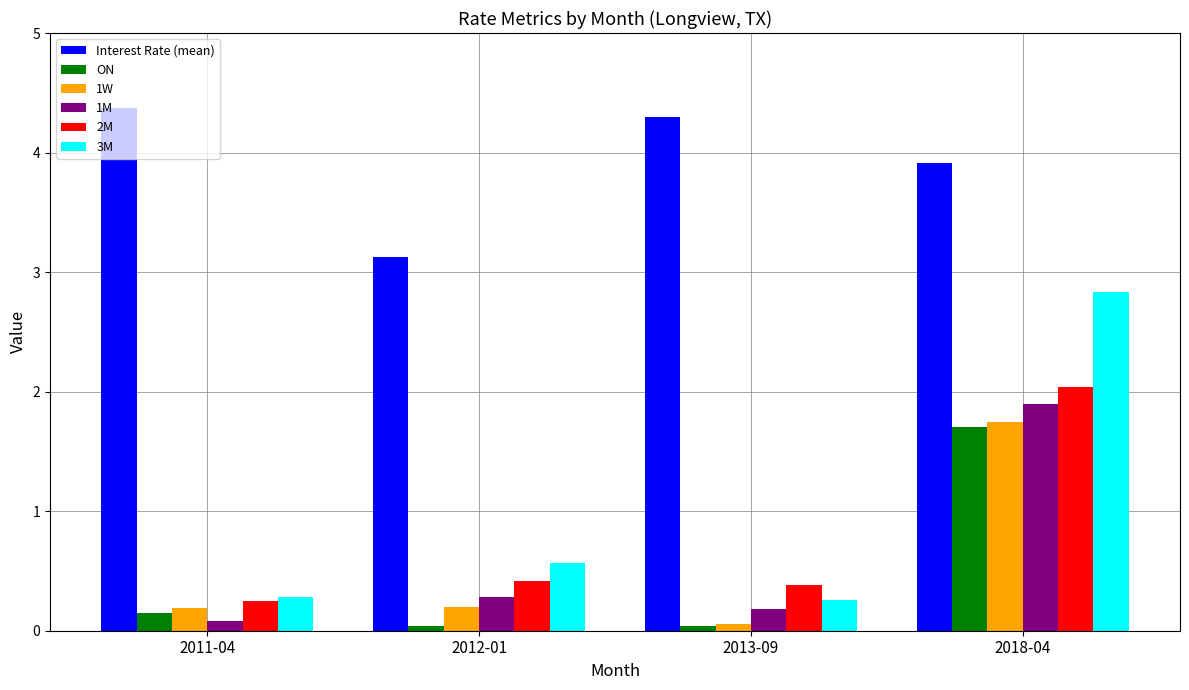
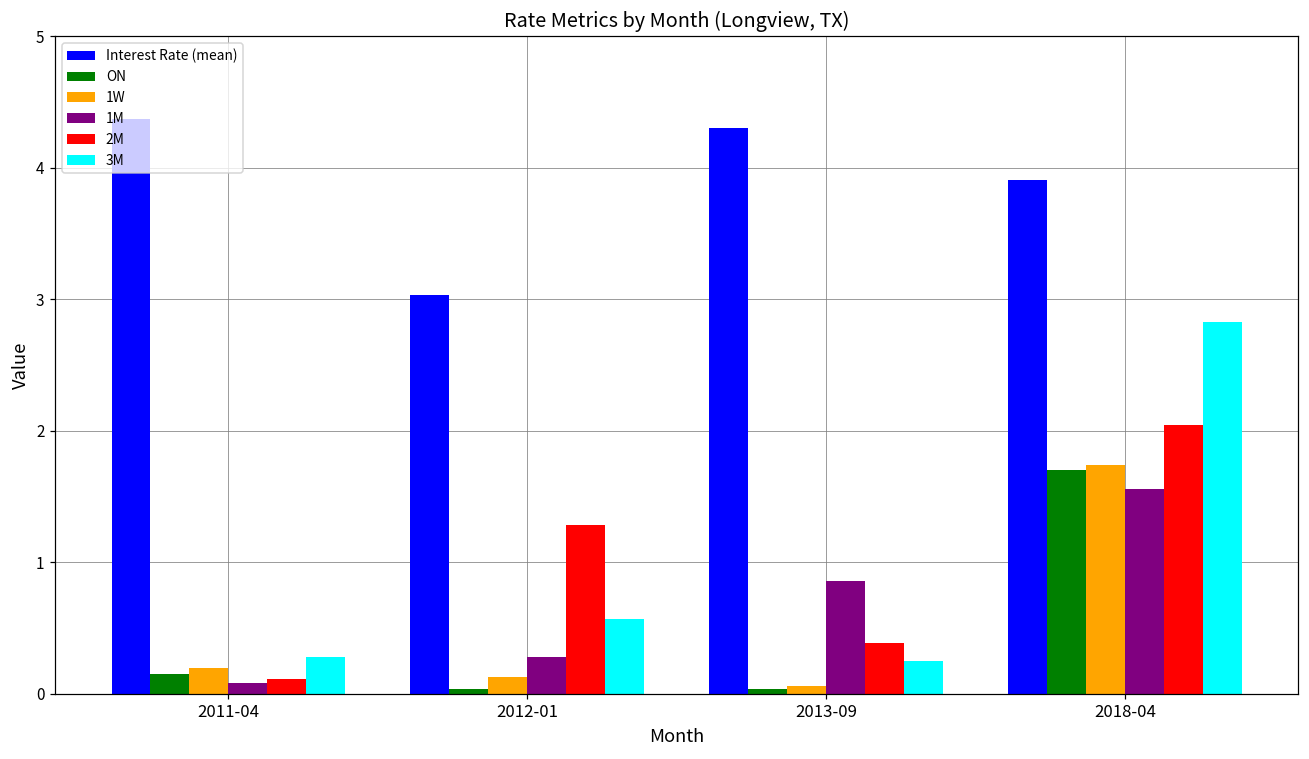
  {
    "Interest Rate (mean)": {
-     "2012-01": 3.13,
+     "2012-01": 3.03,
      "2013-09": 4.30,
      "2018-04": 3.91
    },
    "ON": {
      "2011-04": 0.15,
      "2012-01": 0.04,
      "2013-09": 0.04,
      "2018-04": 1.70
    },
    "1W": {
      "2011-04": 0.19,
-     "2012-01": 0.20,
+     "2012-01": 0.13,
      "2013-09": 0.06,
      "2018-04": 1.74
    },
    "1M": {
      "2011-04": 0.08,
      "2012-01": 0.28,
-     "2013-09": 0.18,
-     "2018-04": 1.90
+     "2013-09": 0.86,
+     "2018-04": 1.55
    },
    "2M": {
-     "2011-04": 0.25,
-     "2012-01": 0.41,
+     "2011-04": 0.11,
+     "2012-01": 1.29,
      "2013-09": 0.38,
      "2018-04": 2.04
    },
    "3M": {
      "2011-04": 0.28,
      "2012-01": 0.57,
      "2013-09": 0.25,
      "2018-04": 2.83
    }
  }
